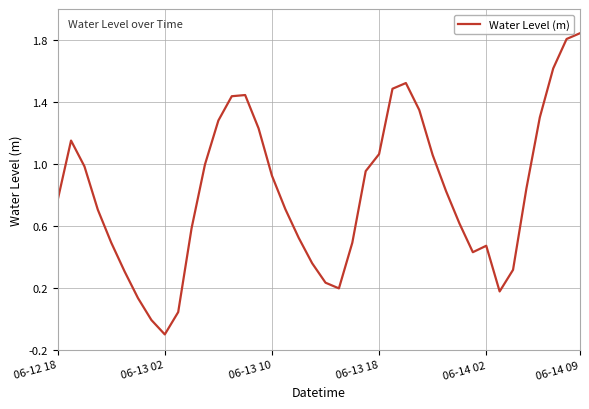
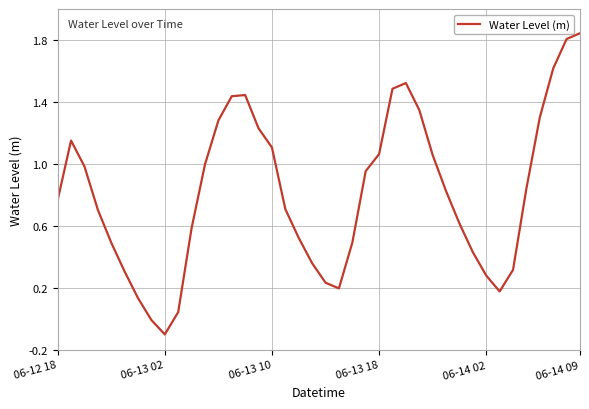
  {
    "06-12 18": 0.77,
    "06-13 02": -0.10,
-   "06-13 10": 0.92,
+   "06-13 10": 1.11,
    "06-13 18": 1.06,
-   "06-14 02": 0.47,
+   "06-14 02": 0.28,
    "06-14 09": 1.84
  }
